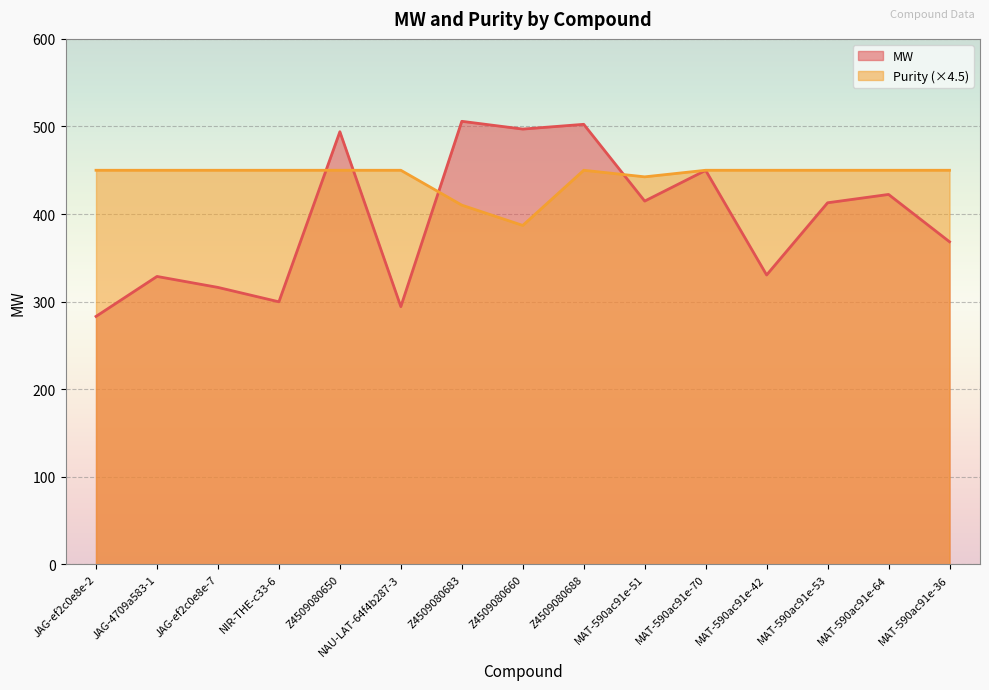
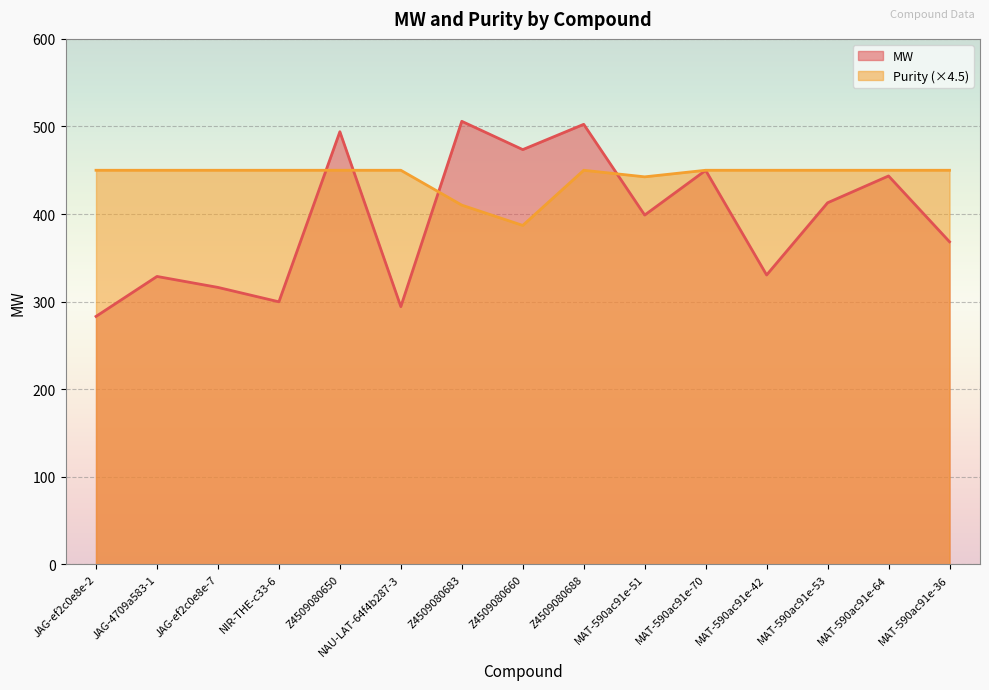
  {
    "MW": {
      "JAG-ef2c0e8e-2": 280,
      "JAG-4709a583-1": 330,
      "JAG-ef2c0e8e-7": 320,
      "NIR-THE-c33-6": 300,
      "Z4509080650": 490,
      "NAU-LAT-64f4b287-3": 290,
      "Z4509080683": 510,
-     "Z4509080660": 500,
+     "Z4509080660": 470,
      "Z4509080688": 500,
-     "MAT-590ac91e-51": 410,
+     "MAT-590ac91e-51": 400,
      "MAT-590ac91e-42": 330,
      "MAT-590ac91e-53": 410,
-     "MAT-590ac91e-64": 420,
+     "MAT-590ac91e-64": 440,
      "MAT-590ac91e-36": 370
    },
    "Purity (×4.5)": {
      "JAG-ef2c0e8e-2": 450,
      "JAG-4709a583-1": 450,
      "JAG-ef2c0e8e-7": 450,
      "NIR-THE-c33-6": 450,
      "Z4509080650": 450,
      "NAU-LAT-64f4b287-3": 450,
      "Z4509080683": 410,
      "Z4509080660": 390,
      "Z4509080688": 450,
      "MAT-590ac91e-51": 440,
      "MAT-590ac91e-42": 450,
      "MAT-590ac91e-53": 450,
      "MAT-590ac91e-64": 450,
      "MAT-590ac91e-36": 450
    }
  }
